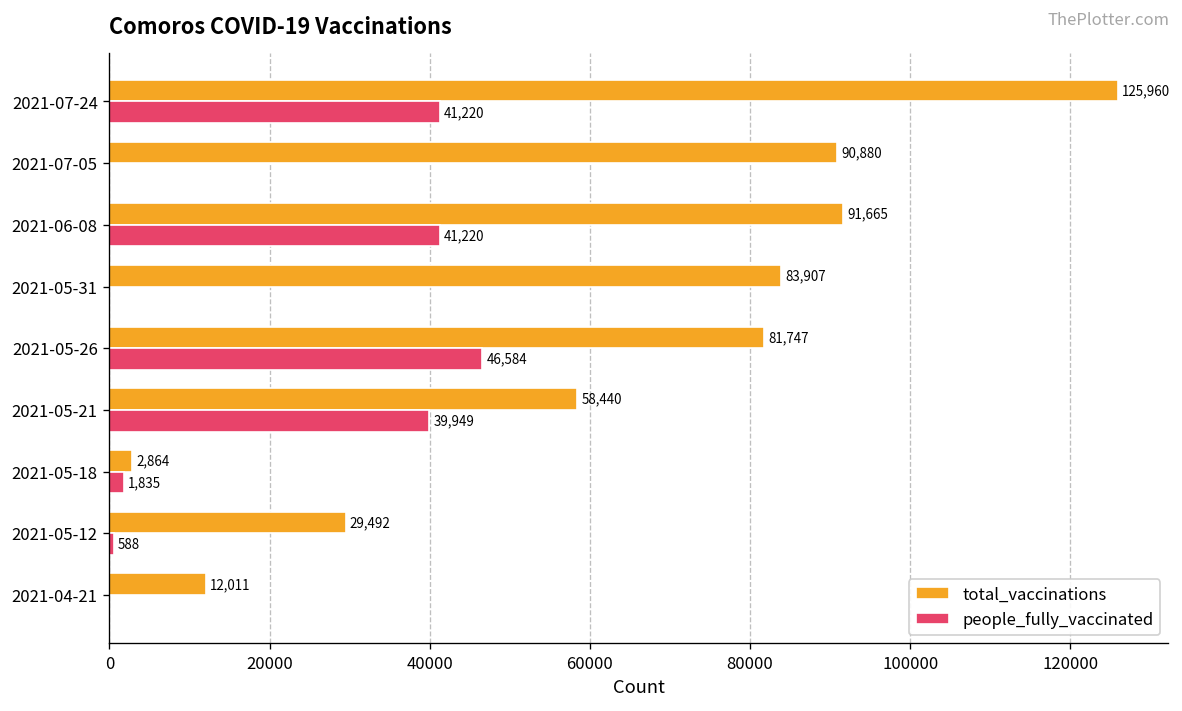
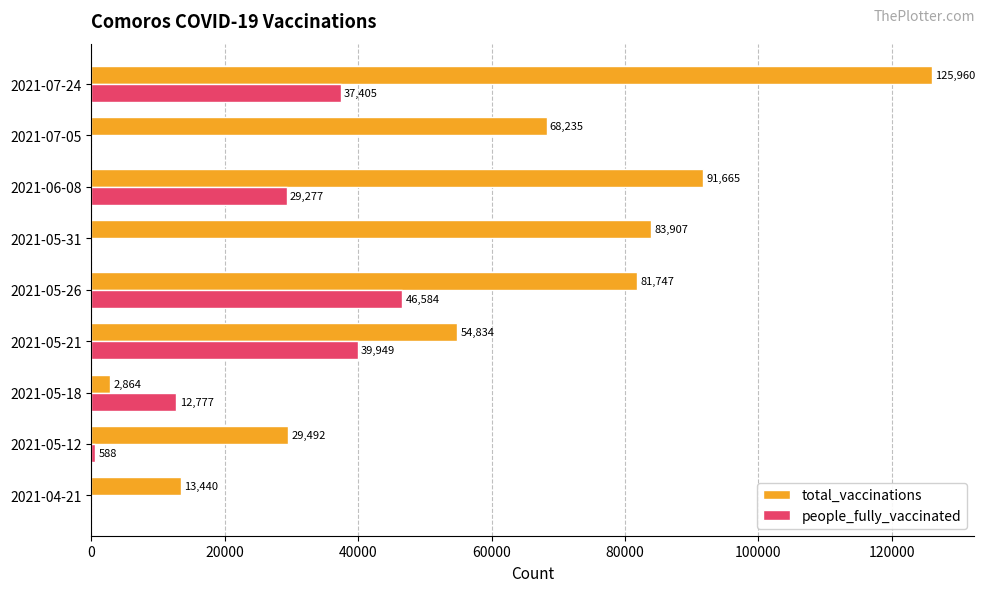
  {
    "total_vaccinations": {
      "2021-07-24": "125,960",
-     "2021-07-05": "90,880",
+     "2021-07-05": "68,235",
      "2021-06-08": "91,665",
      "2021-05-31": "83,907",
      "2021-05-26": "81,747",
-     "2021-05-21": "58,440",
+     "2021-05-21": "54,834",
      "2021-05-18": "2,864",
      "2021-05-12": "29,492",
-     "2021-04-21": "12,011"
+     "2021-04-21": "13,440"
    },
    "people_fully_vaccinated": {
-     "2021-07-24": "41,220",
-     "2021-06-08": "41,220",
+     "2021-07-24": "37,405",
+     "2021-06-08": "29,277",
      "2021-05-26": "46,584",
      "2021-05-21": "39,949",
-     "2021-05-18": "1,835",
+     "2021-05-18": "12,777",
      "2021-05-12": "588"
    }
  }
